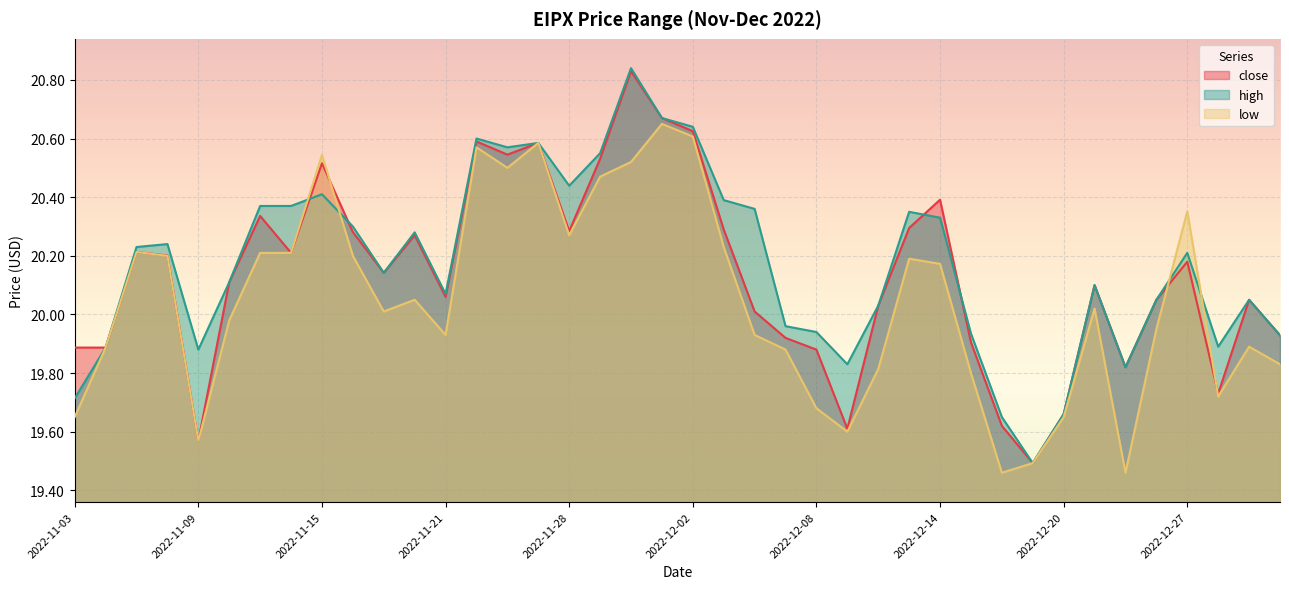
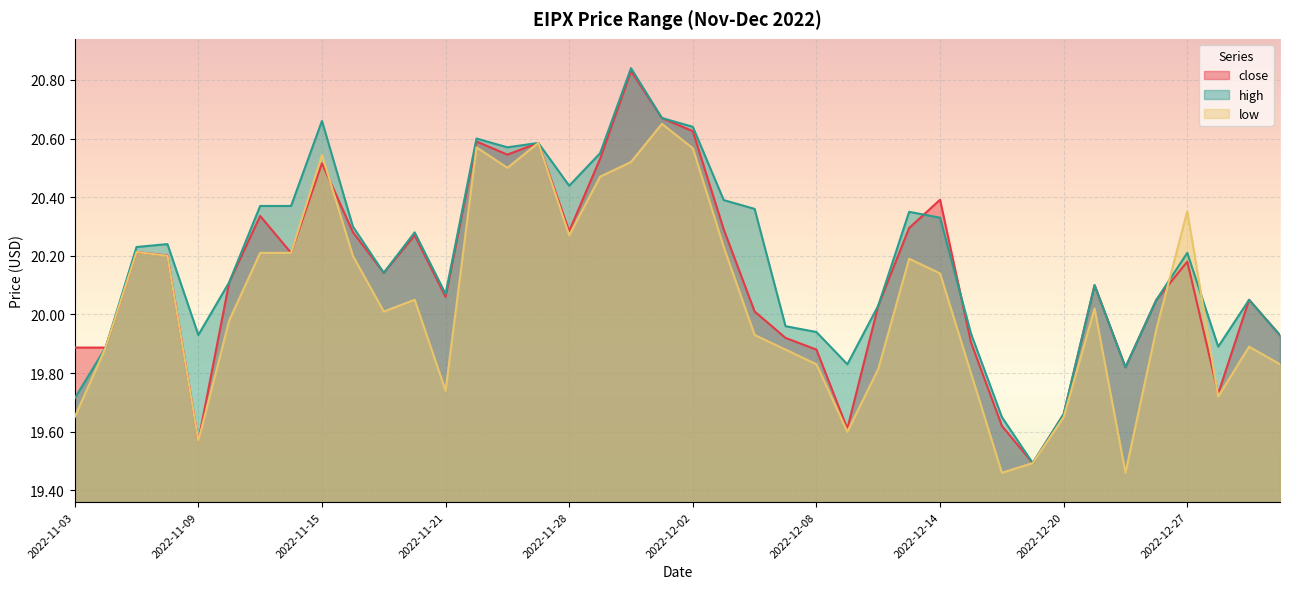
  {
    "close": {
      "2022-11-03": 19.89,
      "2022-11-15": 20.52,
      "2022-11-21": 20.06,
      "2022-11-28": 20.28,
      "2022-12-02": 20.63,
      "2022-12-08": 19.88,
      "2022-12-14": 20.39,
      "2022-12-27": 20.18
    },
    "high": {
      "2022-11-03": 19.71,
-     "2022-11-09": 19.88,
-     "2022-11-15": 20.41,
+     "2022-11-09": 19.93,
+     "2022-11-15": 20.66,
      "2022-11-21": 20.07,
      "2022-11-28": 20.44,
      "2022-12-02": 20.64,
      "2022-12-08": 19.94,
      "2022-12-14": 20.33,
      "2022-12-27": 20.21
    },
    "low": {
      "2022-11-03": 19.65,
      "2022-11-15": 20.54,
-     "2022-11-21": 19.93,
+     "2022-11-21": 19.74,
      "2022-11-28": 20.27,
-     "2022-12-02": 20.61,
-     "2022-12-08": 19.68,
-     "2022-12-14": 20.17,
+     "2022-12-02": 20.57,
+     "2022-12-08": 19.83,
+     "2022-12-14": 20.14,
      "2022-12-20": 19.65,
      "2022-12-27": 20.35
    }
  }
